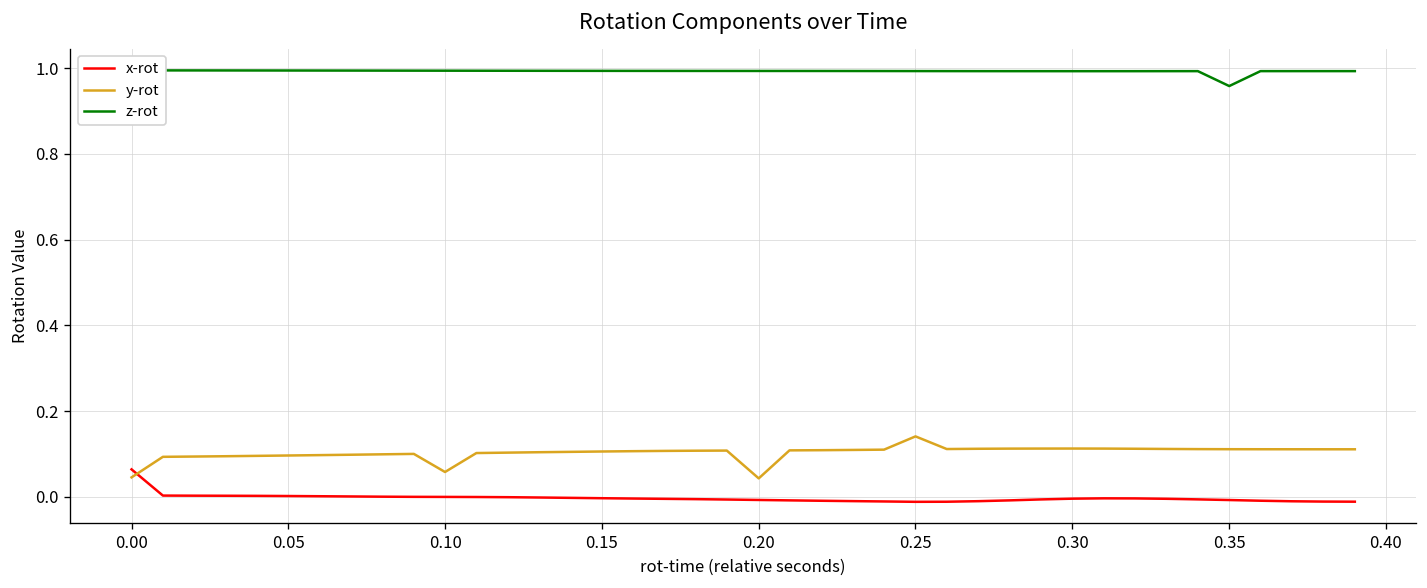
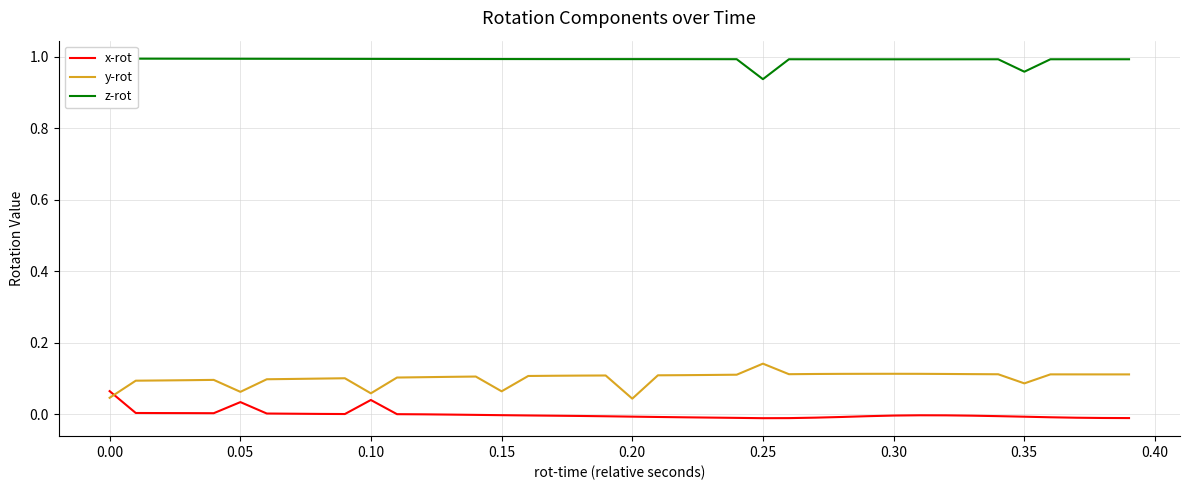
  {
    "x-rot": {
      "0.00": 0.06,
-     "0.05": 0.00,
-     "0.10": 0.00,
+     "0.05": 0.03,
+     "0.10": 0.04,
      "0.15": 0.00,
      "0.20": -0.01,
      "0.25": -0.01,
      "0.35": -0.01
    },
    "y-rot": {
      "0.00": 0.05,
-     "0.05": 0.10,
+     "0.05": 0.06,
      "0.10": 0.06,
-     "0.15": 0.11,
+     "0.15": 0.06,
      "0.20": 0.04,
      "0.25": 0.14,
-     "0.35": 0.11
+     "0.35": 0.09
    },
    "z-rot": {
      "0.05": 0.99,
      "0.10": 0.99,
      "0.15": 0.99,
      "0.20": 0.99,
-     "0.25": 0.99,
+     "0.25": 0.94,
      "0.35": 0.96
    }
  }
